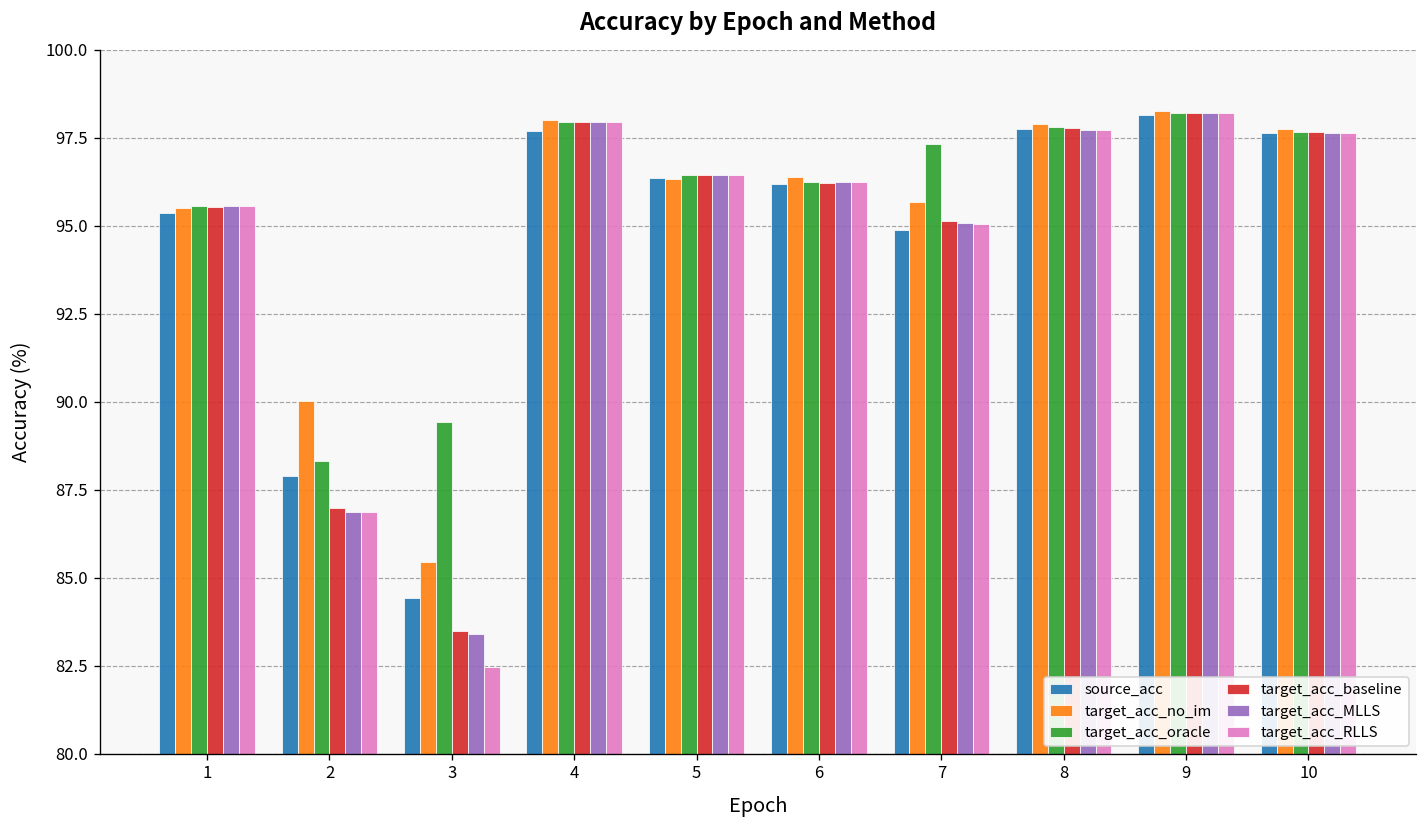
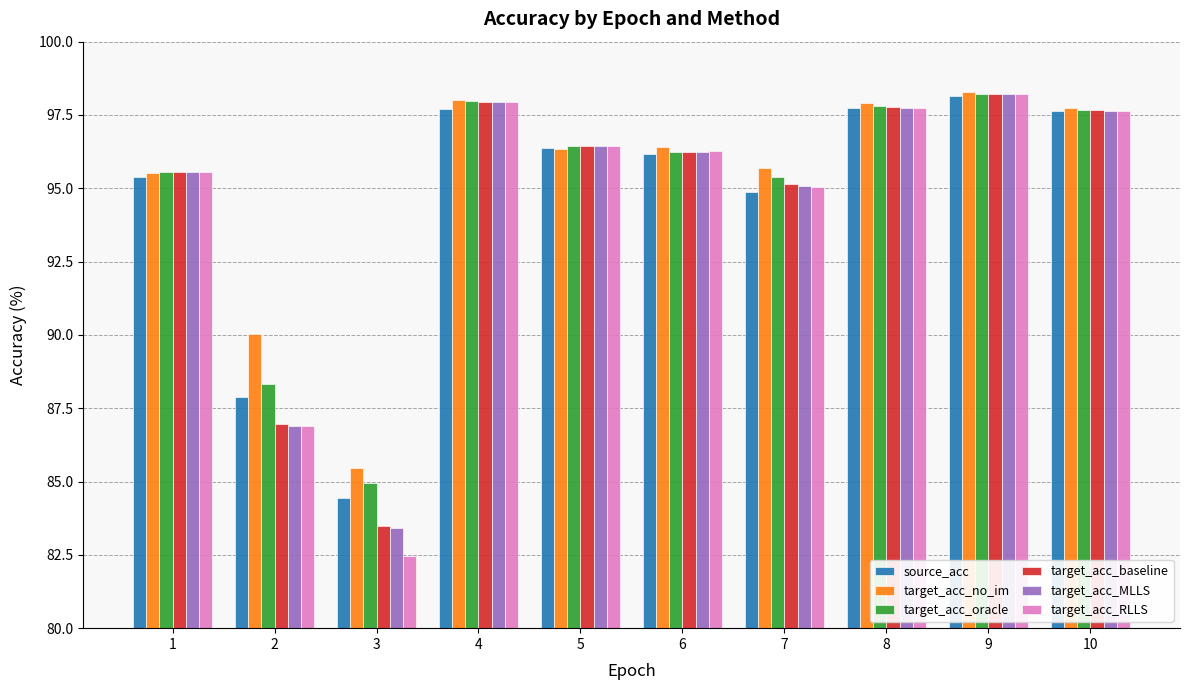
  {
    "source_acc": {
      "1": 95.4,
      "2": 87.9,
      "3": 84.4,
      "4": 97.7,
      "5": 96.4,
      "6": 96.2,
      "7": 94.9,
      "8": 97.8,
      "9": 98.1,
      "10": 97.6
    },
    "target_acc_no_im": {
      "1": 95.5,
      "2": 90.0,
      "3": 85.5,
      "4": 98.0,
      "5": 96.3,
      "6": 96.4,
      "7": 95.7,
      "8": 97.9,
      "9": 98.3,
      "10": 97.8
    },
    "target_acc_oracle": {
      "1": 95.6,
      "2": 88.3,
-     "3": 89.4,
+     "3": 85.0,
      "4": 98.0,
      "5": 96.4,
      "6": 96.3,
-     "7": 97.3,
+     "7": 95.4,
      "8": 97.8,
      "9": 98.2,
      "10": 97.7
    },
    "target_acc_baseline": {
      "1": 95.5,
      "2": 87.0,
      "3": 83.5,
      "4": 98.0,
      "5": 96.4,
      "6": 96.2,
      "7": 95.1,
      "8": 97.8,
      "9": 98.2,
      "10": 97.7
    },
    "target_acc_MLLS": {
      "1": 95.6,
      "2": 86.9,
      "3": 83.4,
      "4": 97.9,
      "5": 96.4,
      "6": 96.3,
      "7": 95.1,
      "8": 97.7,
      "9": 98.2,
      "10": 97.6
    },
    "target_acc_RLLS": {
      "1": 95.6,
      "2": 86.9,
      "3": 82.5,
      "4": 97.9,
      "5": 96.4,
      "6": 96.3,
      "7": 95.0,
      "8": 97.7,
      "9": 98.2,
      "10": 97.6
    }
  }
